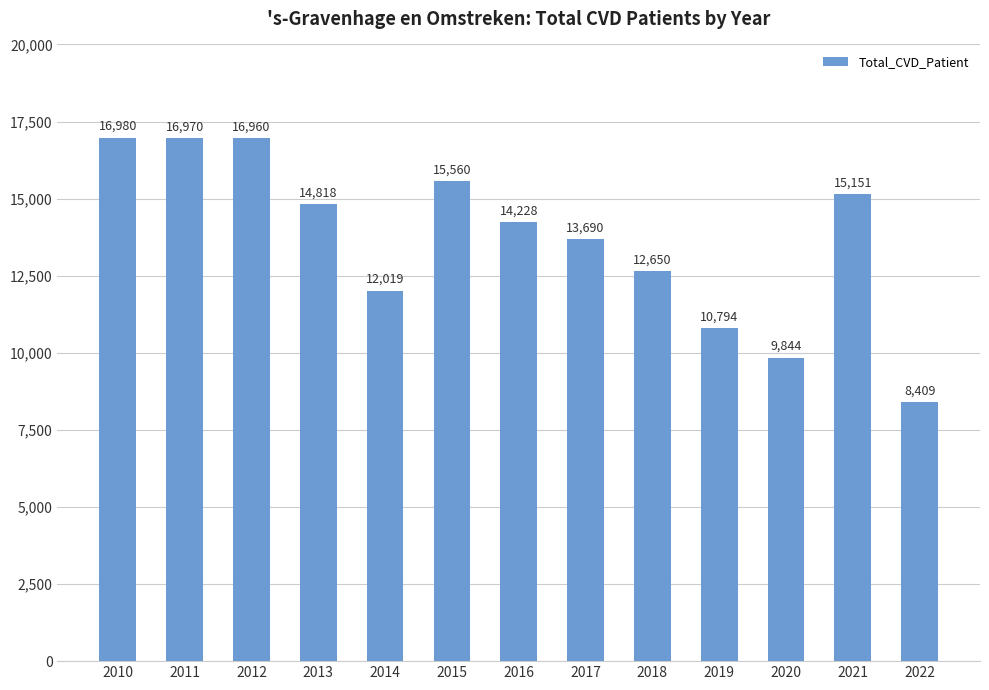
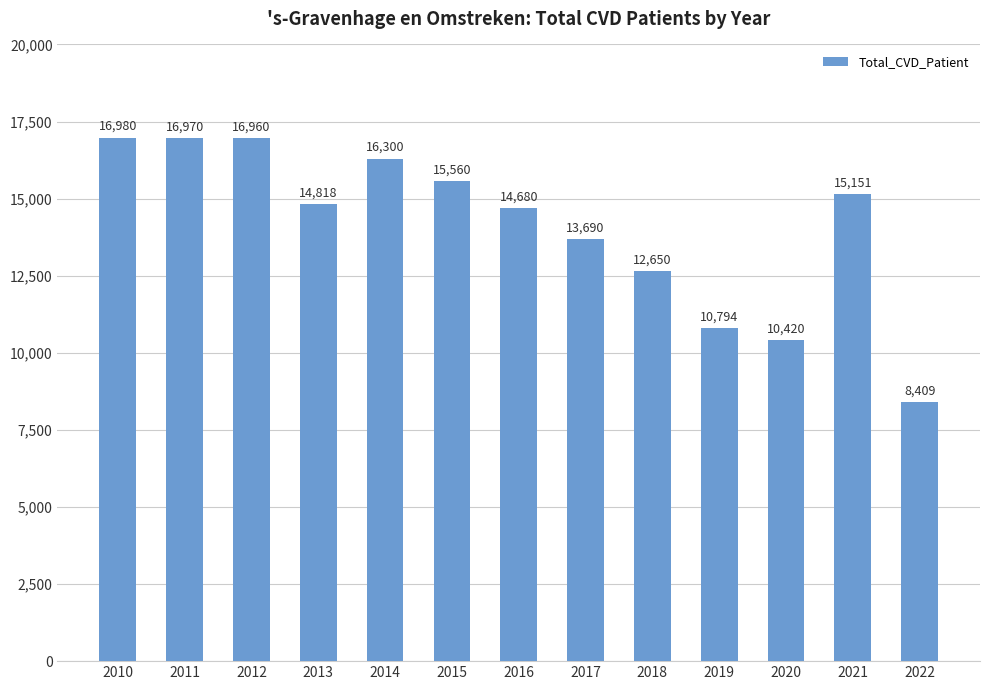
  {
    "2010": "16,980",
    "2011": "16,970",
    "2012": "16,960",
    "2013": "14,818",
-   "2014": "12,019",
+   "2014": "16,300",
    "2015": "15,560",
-   "2016": "14,228",
+   "2016": "14,680",
    "2017": "13,690",
    "2018": "12,650",
    "2019": "10,794",
-   "2020": "9,844",
+   "2020": "10,420",
    "2021": "15,151",
    "2022": "8,409"
  }
